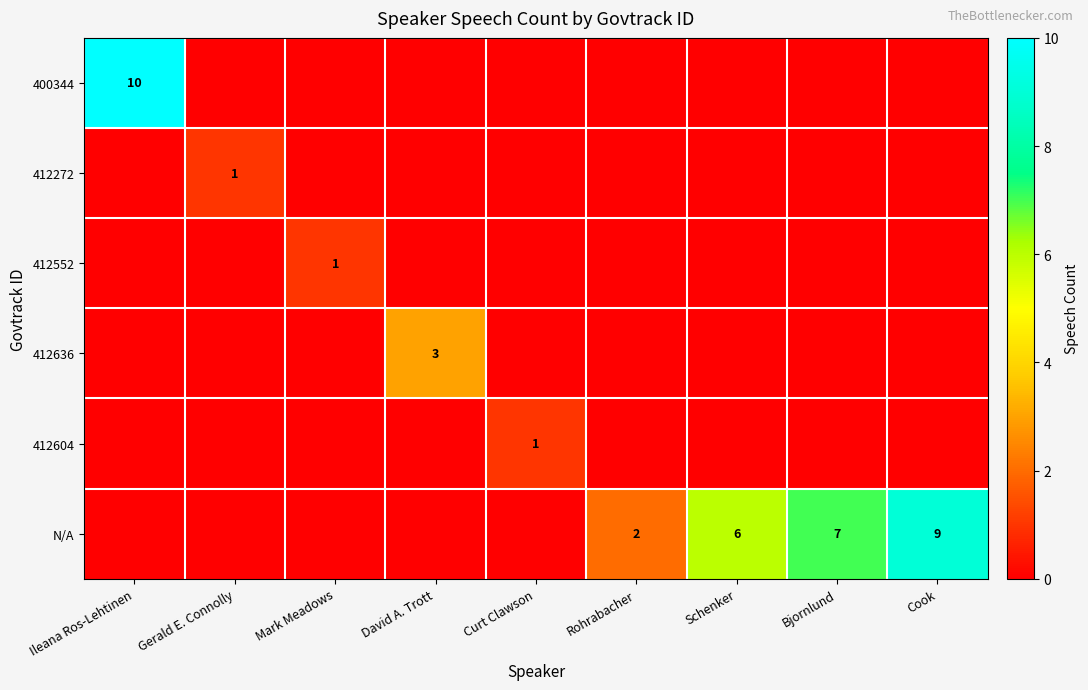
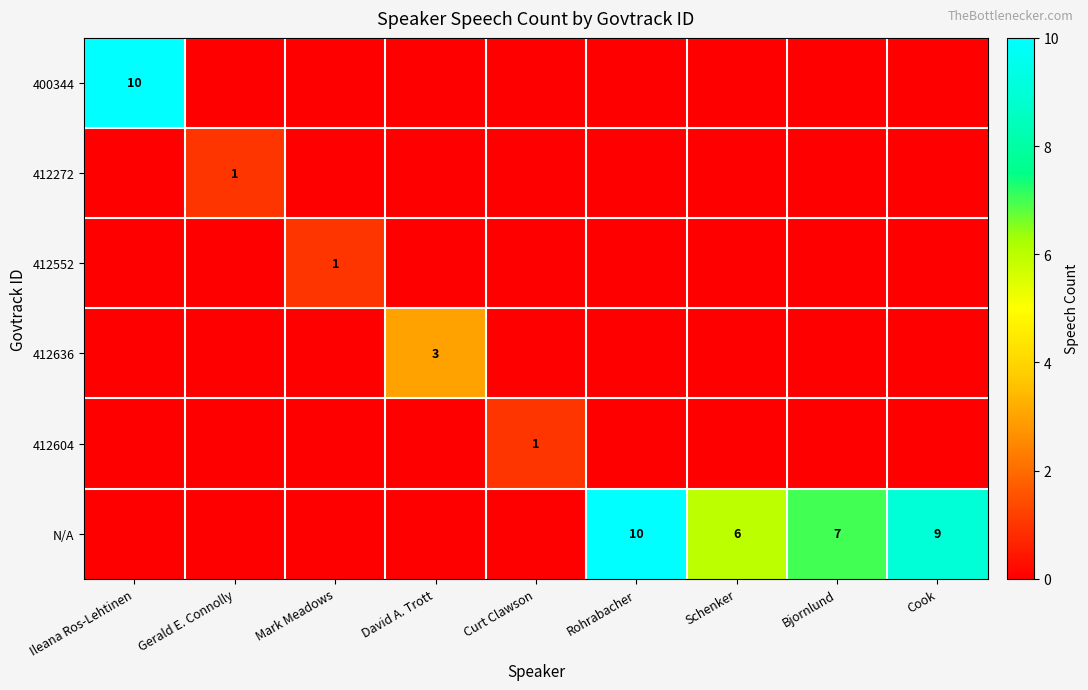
  {
    "400344": {
      "Ileana Ros-Lehtinen": 10
    },
    "412272": {
      "Gerald E. Connolly": 1
    },
    "412552": {
      "Mark Meadows": 1
    },
    "412636": {
      "David A. Trott": 3
    },
    "412604": {
      "Curt Clawson": 1
    },
    "N/A": {
-     "Rohrabacher": 2,
+     "Rohrabacher": 10,
      "Schenker": 6,
      "Bjornlund": 7,
      "Cook": 9
    }
  }
